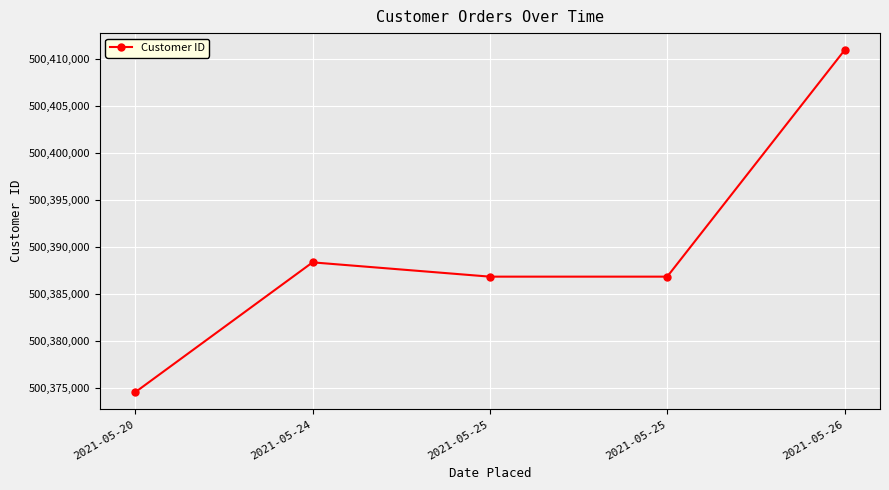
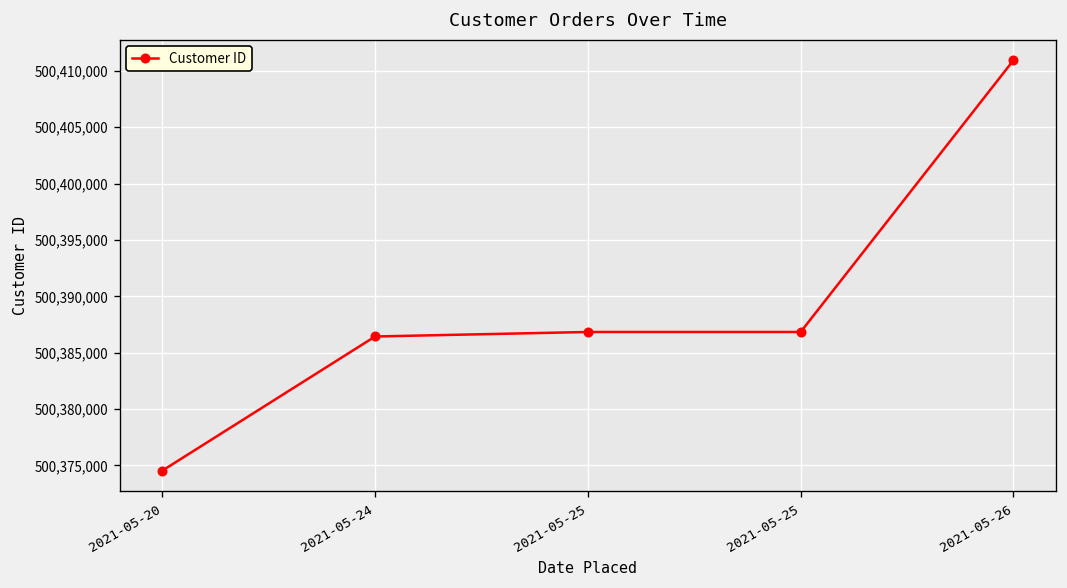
  {
    "2021-05-20": "500,375,000",
-   "2021-05-24": "500,388,000",
+   "2021-05-24": "500,386,000",
    "2021-05-26": "500,411,000"
  }
